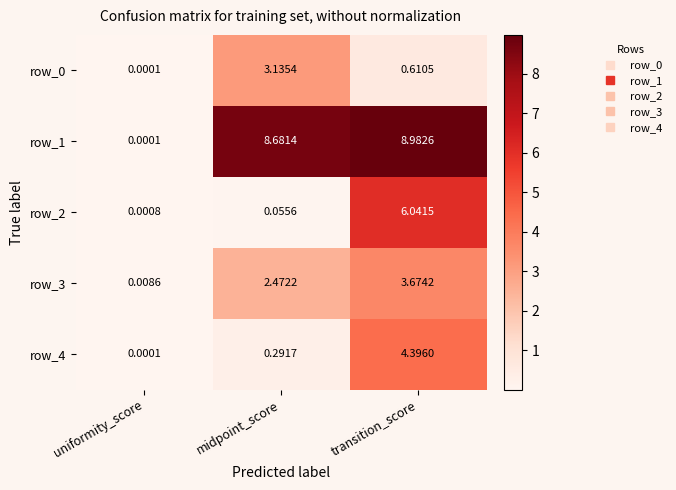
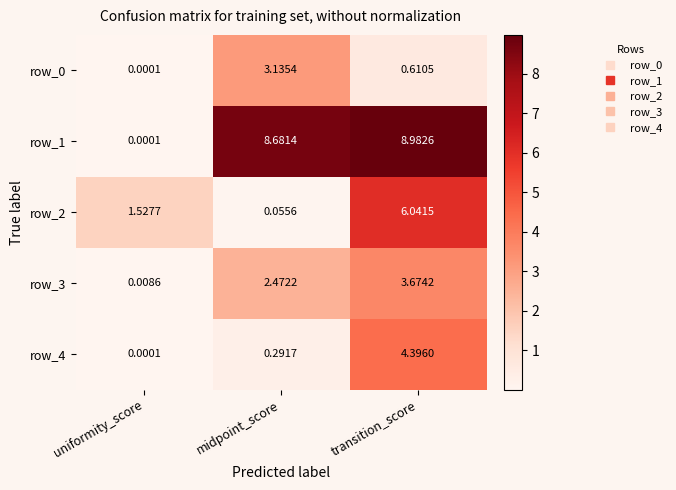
  {
    "row_0": {
      "uniformity_score": 0.0001,
      "midpoint_score": 3.1354,
      "transition_score": 0.6105
    },
    "row_1": {
      "uniformity_score": 0.0001,
      "midpoint_score": 8.6814,
      "transition_score": 8.9826
    },
    "row_2": {
-     "uniformity_score": 0.0008,
+     "uniformity_score": 1.5277,
      "midpoint_score": 0.0556,
      "transition_score": 6.0415
    },
    "row_3": {
      "uniformity_score": 0.0086,
      "midpoint_score": 2.4722,
      "transition_score": 3.6742
    },
    "row_4": {
      "uniformity_score": 0.0001,
      "midpoint_score": 0.2917,
      "transition_score": 4.3960
    }
  }
